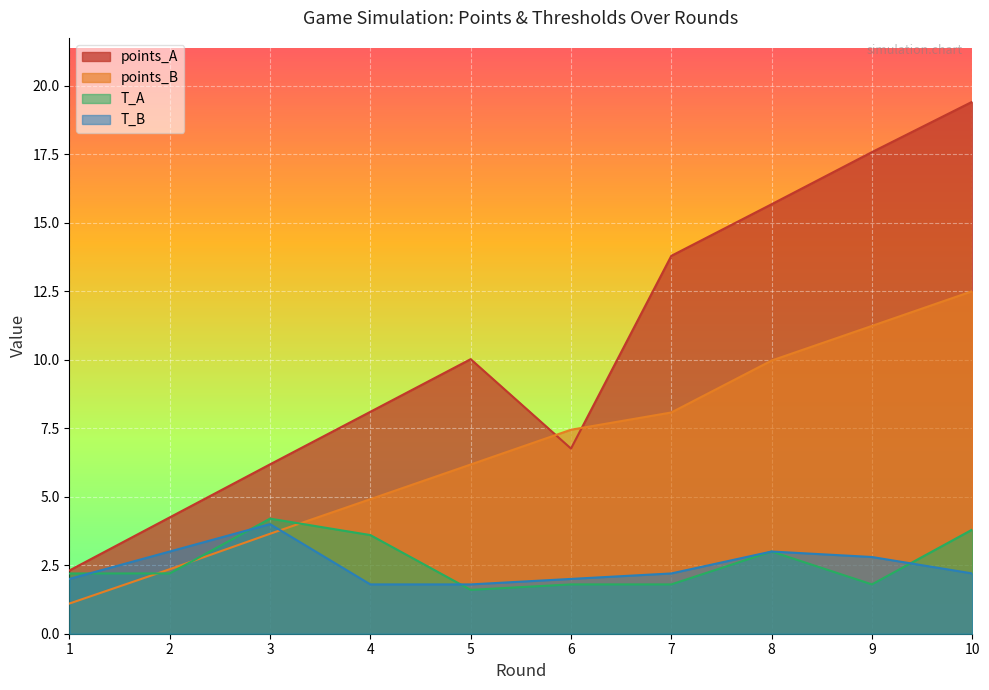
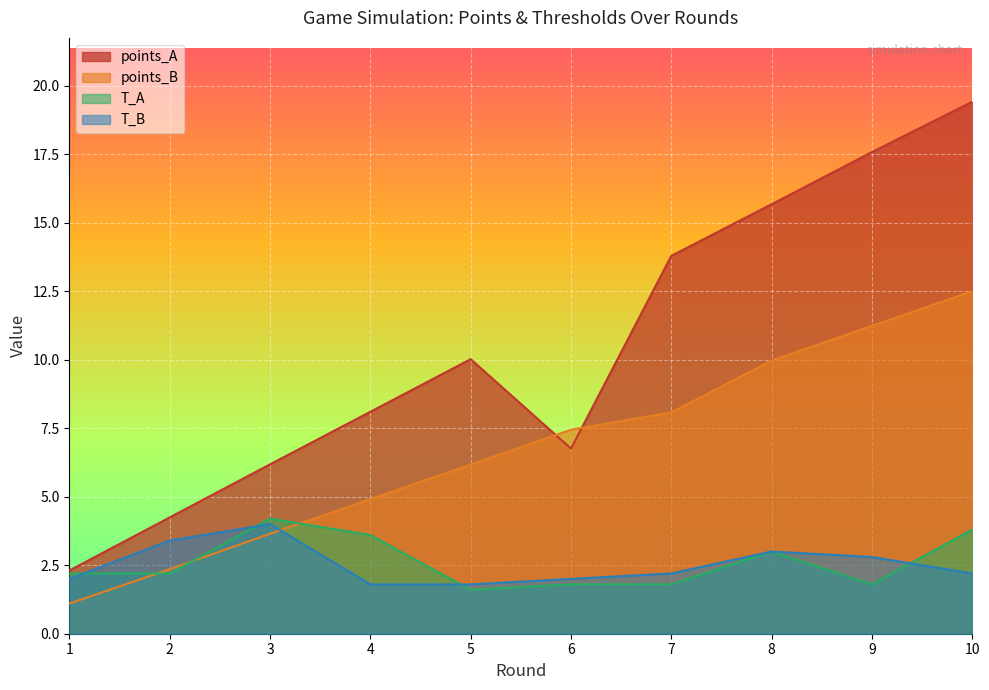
  {
    "points_A": {
      "1": 2.3,
      "2": 4.2,
      "3": 6.2,
      "4": 8.1,
      "5": 10.0,
      "6": 6.8,
      "7": 13.8,
      "8": 15.7,
      "9": 17.6,
      "10": 19.4
    },
    "points_B": {
      "1": 1.1,
      "2": 2.4,
      "3": 3.6,
      "4": 4.9,
      "5": 6.2,
      "6": 7.4,
      "7": 8.1,
      "8": 10.0,
      "9": 11.2,
      "10": 12.5
    },
    "T_A": {
      "1": 2.2,
      "2": 2.2,
      "3": 4.2,
      "4": 3.6,
      "5": 1.6,
      "6": 1.8,
      "7": 1.8,
      "9": 1.8,
      "10": 3.8
    },
    "T_B": {
      "1": 2.0,
-     "2": 3.0,
+     "2": 3.4,
      "3": 4.0,
      "4": 1.8,
      "5": 1.8,
      "6": 2.0,
      "7": 2.2,
      "9": 2.8,
      "10": 2.2
    }
  }
